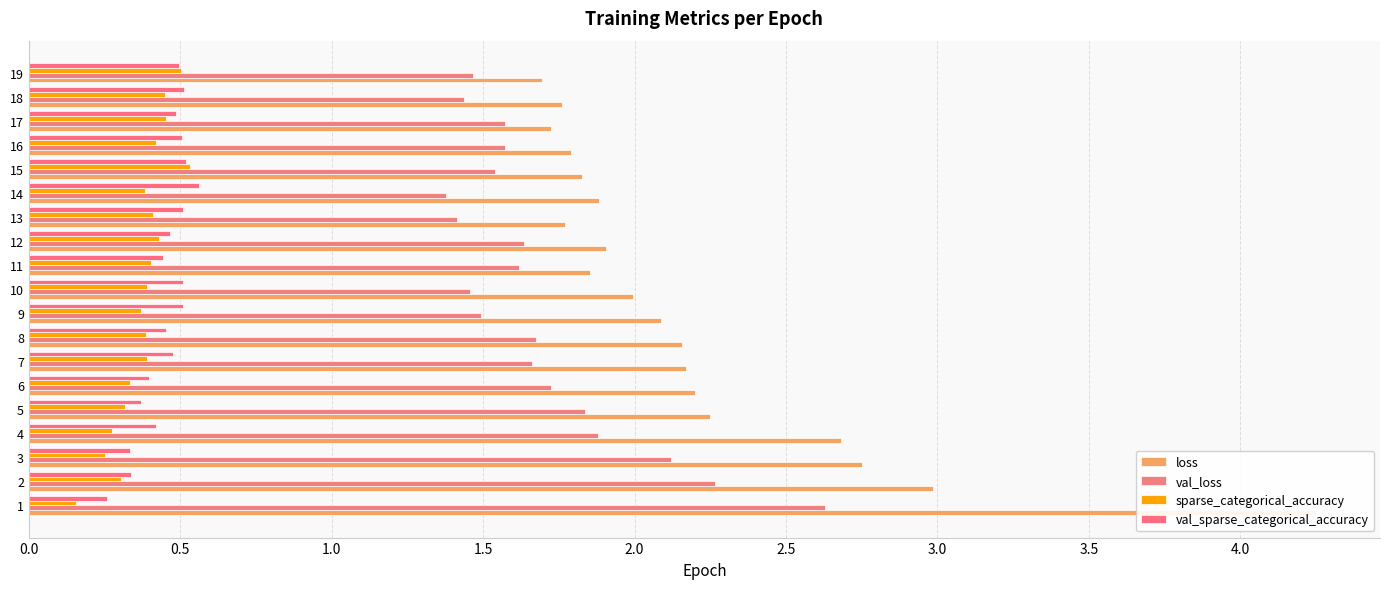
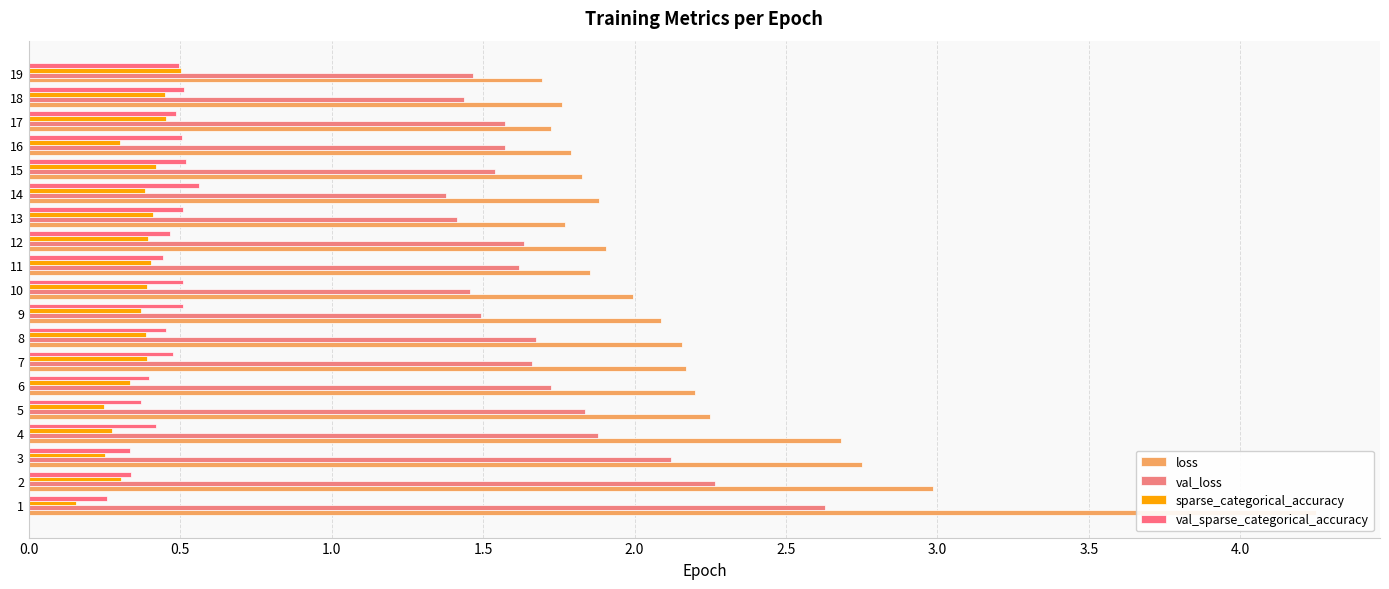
  {
    "sparse_categorical_accuracy": {
      "19": 0.50,
      "18": 0.45,
      "17": 0.45,
-     "16": 0.42,
-     "15": 0.53,
+     "16": 0.30,
+     "15": 0.42,
      "14": 0.38,
      "13": 0.41,
-     "12": 0.43,
+     "12": 0.39,
      "11": 0.40,
      "10": 0.39,
      "9": 0.37,
      "8": 0.39,
      "7": 0.39,
      "6": 0.34,
-     "5": 0.32,
+     "5": 0.25,
      "4": 0.27,
      "3": 0.25,
      "2": 0.31,
      "1": 0.15
    }
  }
